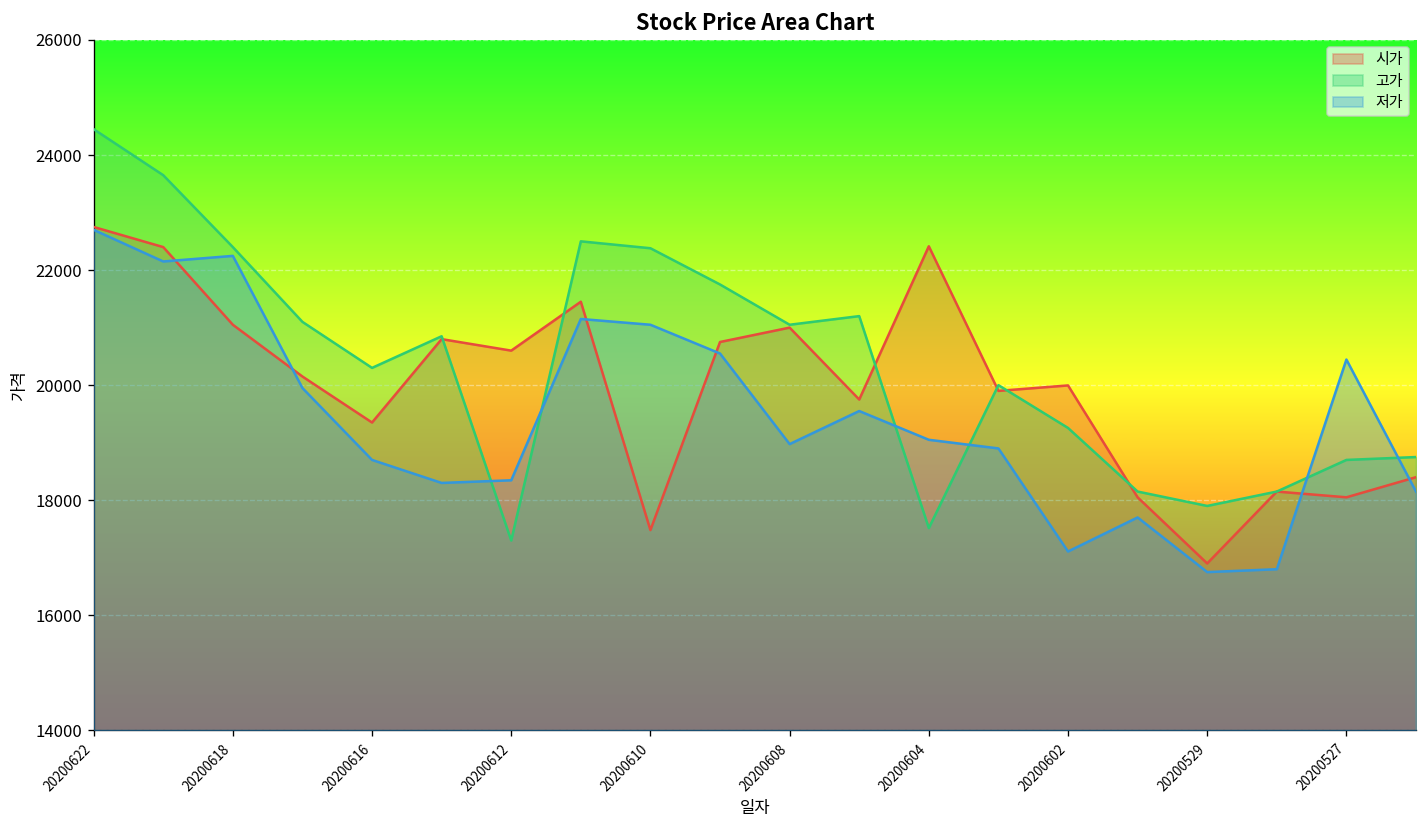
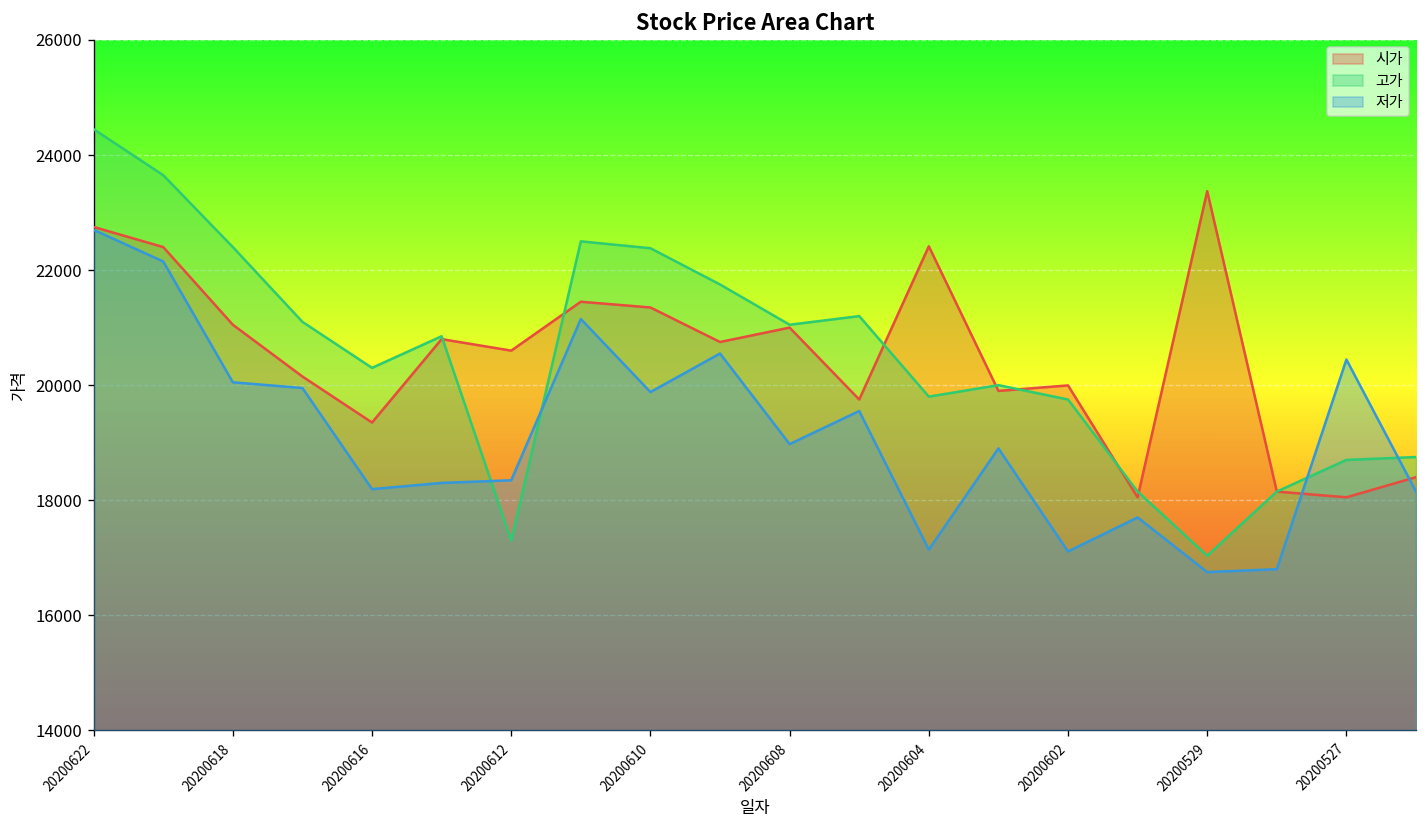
  {
    "시가": {
      "20200618": 21100,
      "20200616": 19400,
      "20200612": 20600,
-     "20200610": 17500,
+     "20200610": 21400,
      "20200604": 22400,
      "20200602": 20000,
-     "20200529": 16900,
+     "20200529": 23400,
      "20200527": 18100
    },
    "고가": {
      "20200622": 24500,
      "20200618": 22400,
      "20200616": 20300,
      "20200612": 17300,
      "20200610": 22400,
-     "20200604": 17500,
-     "20200602": 19300,
-     "20200529": 17900,
+     "20200604": 19800,
+     "20200602": 19800,
+     "20200529": 17000,
      "20200527": 18700
    },
    "저가": {
-     "20200618": 22200,
-     "20200616": 18700,
+     "20200618": 20100,
+     "20200616": 18200,
      "20200612": 18300,
-     "20200610": 21100,
+     "20200610": 19900,
      "20200608": 19000,
-     "20200604": 19100,
+     "20200604": 17100,
      "20200602": 17100,
      "20200529": 16800,
      "20200527": 20400
    }
  }
